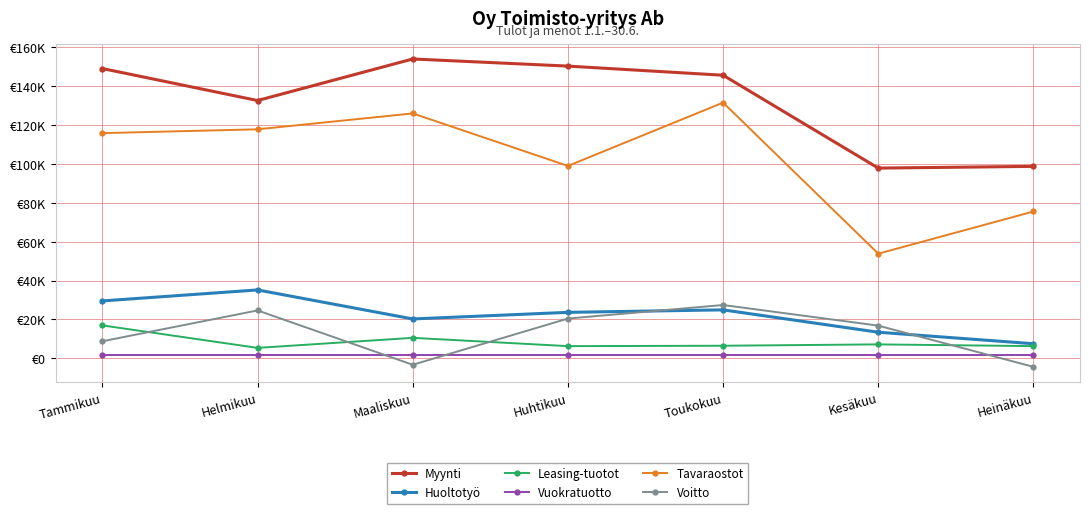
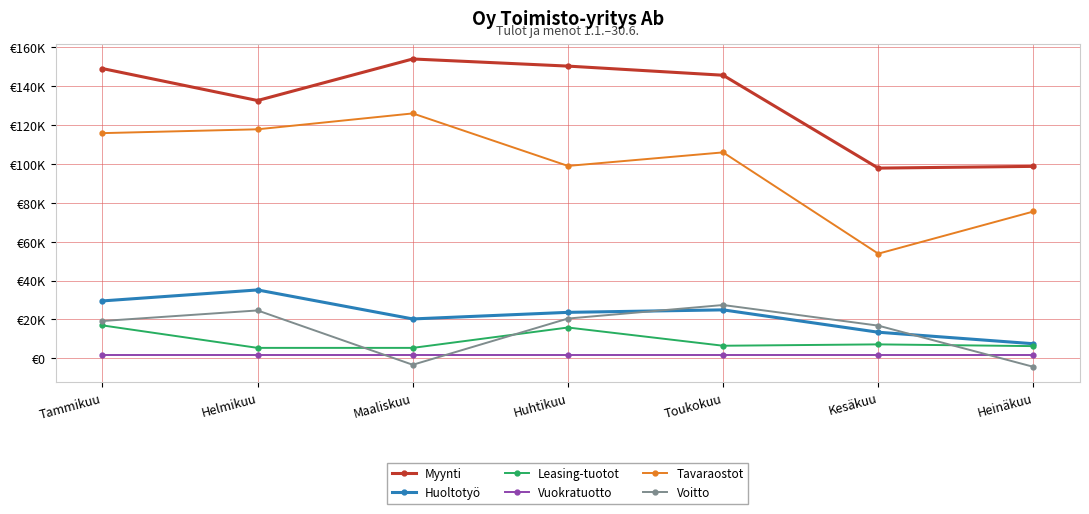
  {
    "Myynti": {
      "Tammikuu": "€149000",
      "Helmikuu": "€133000",
      "Maaliskuu": "€154000",
      "Huhtikuu": "€150000",
      "Toukokuu": "€146000",
      "Kesäkuu": "€98000",
      "Heinäkuu": "€99000"
    },
    "Huoltotyö": {
      "Tammikuu": "€30000",
      "Helmikuu": "€35000",
      "Maaliskuu": "€20000",
      "Huhtikuu": "€24000",
      "Toukokuu": "€25000",
      "Kesäkuu": "€13000"
    },
    "Leasing-tuotot": {
      "Tammikuu": "€17000",
      "Helmikuu": "€5000",
-     "Maaliskuu": "€11000",
-     "Huhtikuu": "€6000",
+     "Maaliskuu": "€5000",
+     "Huhtikuu": "€16000",
      "Toukokuu": "€7000",
      "Kesäkuu": "€7000"
    },
    "Vuokratuotto": {
      "Tammikuu": "€2000",
      "Helmikuu": "€2000",
      "Maaliskuu": "€2000",
      "Huhtikuu": "€2000",
      "Toukokuu": "€2000",
      "Kesäkuu": "€2000",
      "Heinäkuu": "€2000"
    },
    "Tavaraostot": {
      "Tammikuu": "€116000",
      "Helmikuu": "€118000",
      "Maaliskuu": "€126000",
      "Huhtikuu": "€99000",
-     "Toukokuu": "€132000",
+     "Toukokuu": "€106000",
      "Kesäkuu": "€54000",
      "Heinäkuu": "€76000"
    },
    "Voitto": {
-     "Tammikuu": "€9000",
+     "Tammikuu": "€19000",
      "Helmikuu": "€25000",
      "Maaliskuu": "€-3000",
      "Huhtikuu": "€20000",
      "Toukokuu": "€27000",
      "Kesäkuu": "€17000",
      "Heinäkuu": "€-4000"
    }
  }
